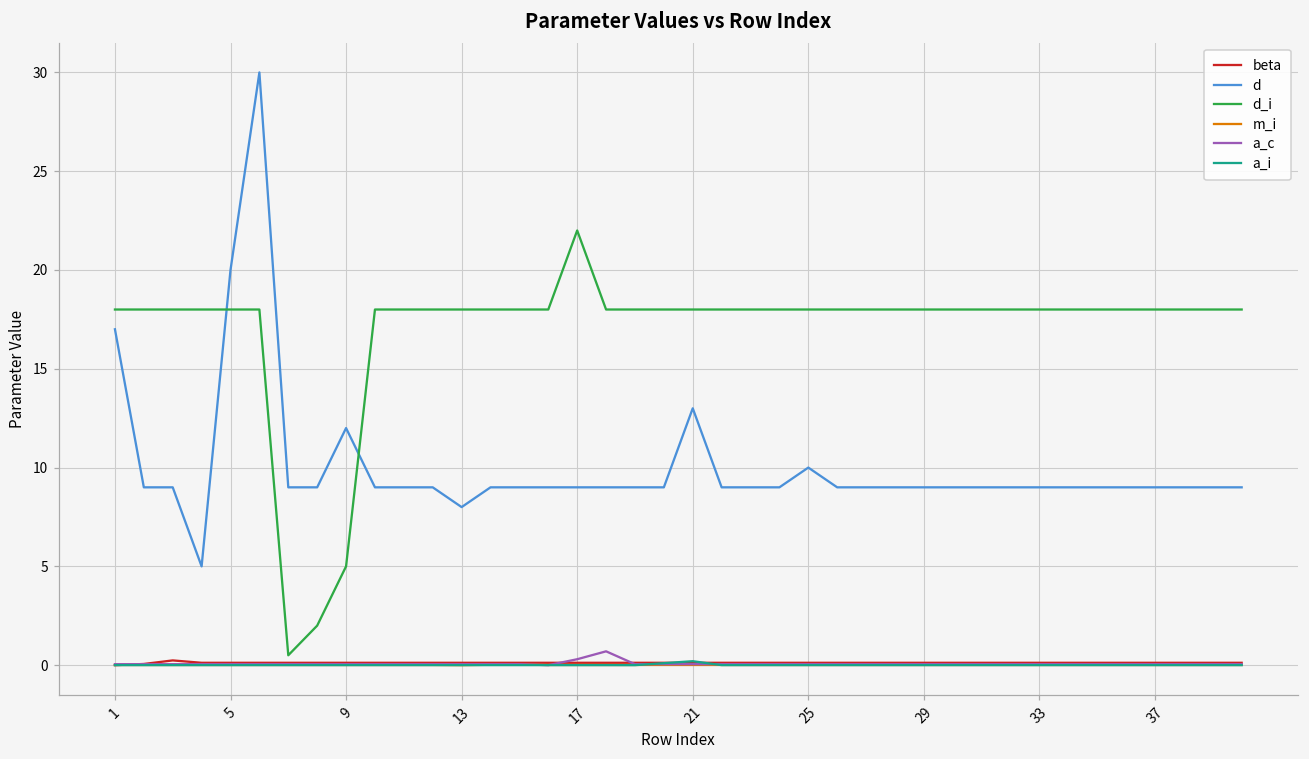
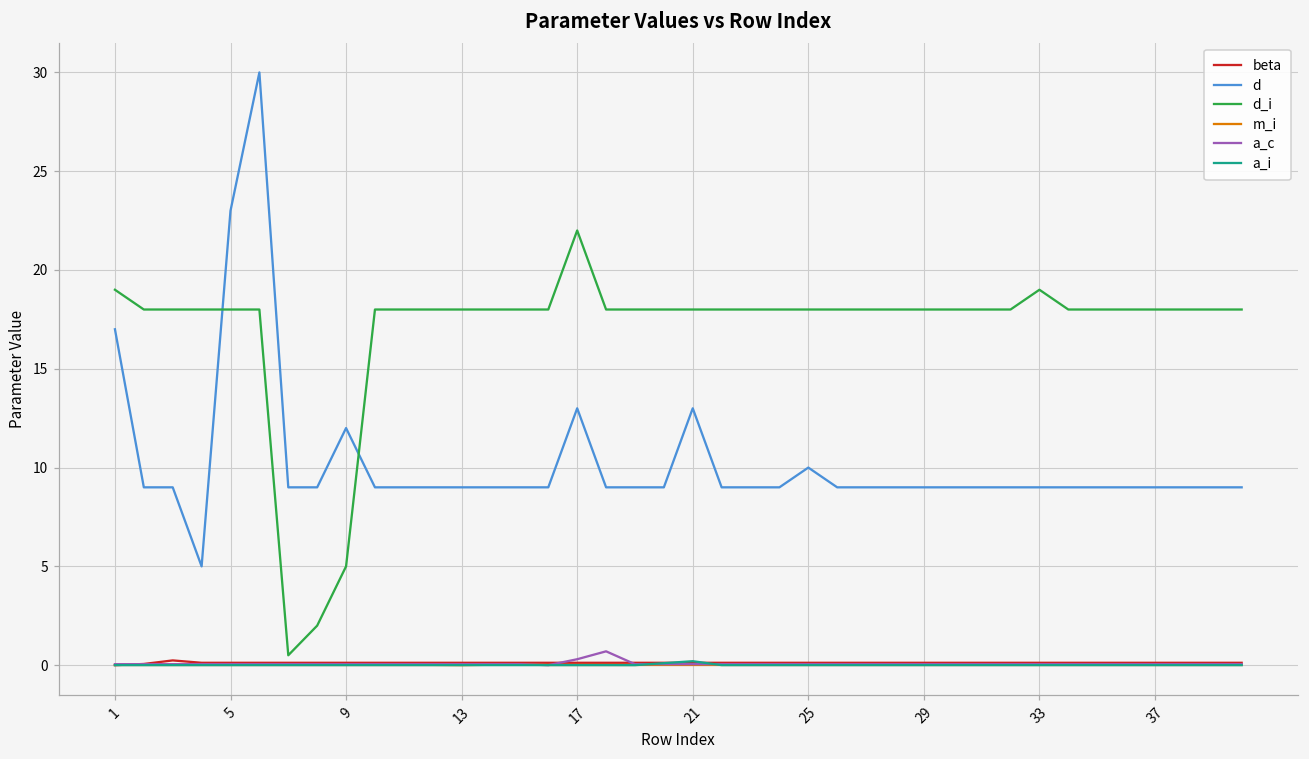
  {
    "d": {
      "1": 17,
-     "5": 20,
+     "5": 23,
      "9": 12,
-     "13": 8,
-     "17": 9,
+     "13": 9,
+     "17": 13,
      "21": 13,
      "25": 10,
      "29": 9,
      "33": 9,
      "37": 9
    },
    "d_i": {
-     "1": 18,
+     "1": 19,
      "5": 18,
      "9": 5,
      "13": 18,
      "17": 22,
      "21": 18,
      "25": 18,
      "29": 18,
-     "33": 18,
+     "33": 19,
      "37": 18
    },
    "a_c": {
      "17": 0.3
    }
  }
